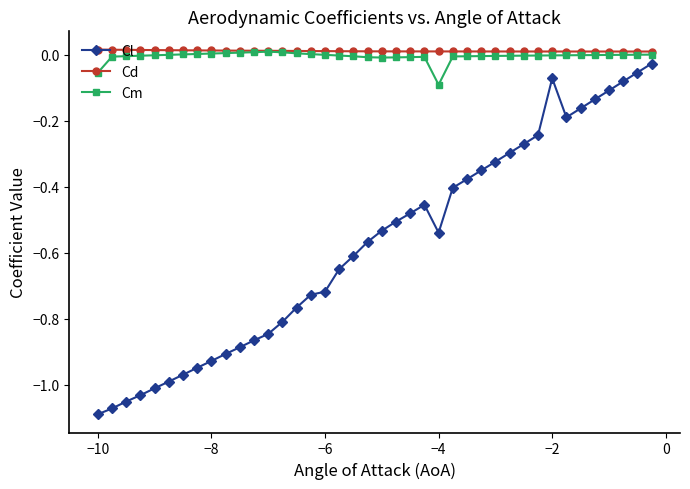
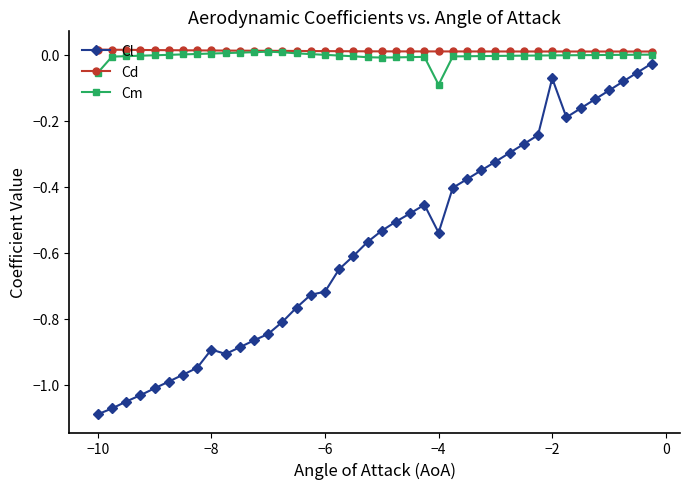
  {
    "Cl": {
      "−10": -1.09,
-     "−8": -0.93,
+     "−8": -0.89,
      "−6": -0.72,
      "−4": -0.54,
      "−2": -0.07
    },
    "Cd": {
      "−10": 0.02,
      "−8": 0.01,
      "−6": 0.01,
      "−4": 0.01,
      "−2": 0.01
    },
    "Cm": {
      "−10": -0.06,
      "−8": 0.00,
      "−6": 0.00,
      "−4": -0.09,
      "−2": 0.00
    }
  }
